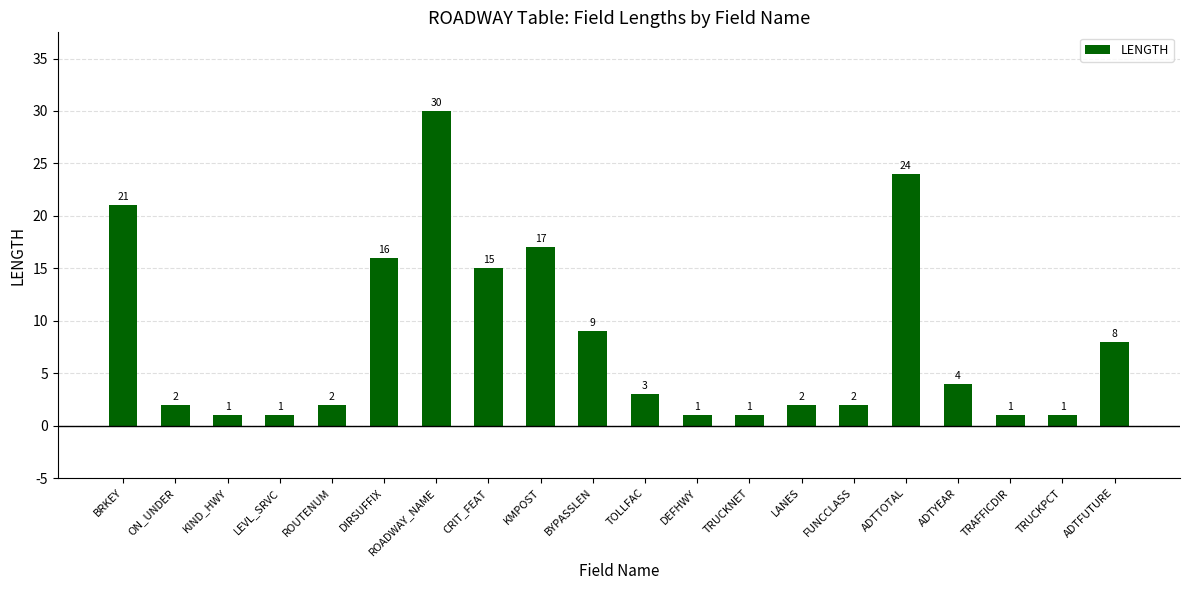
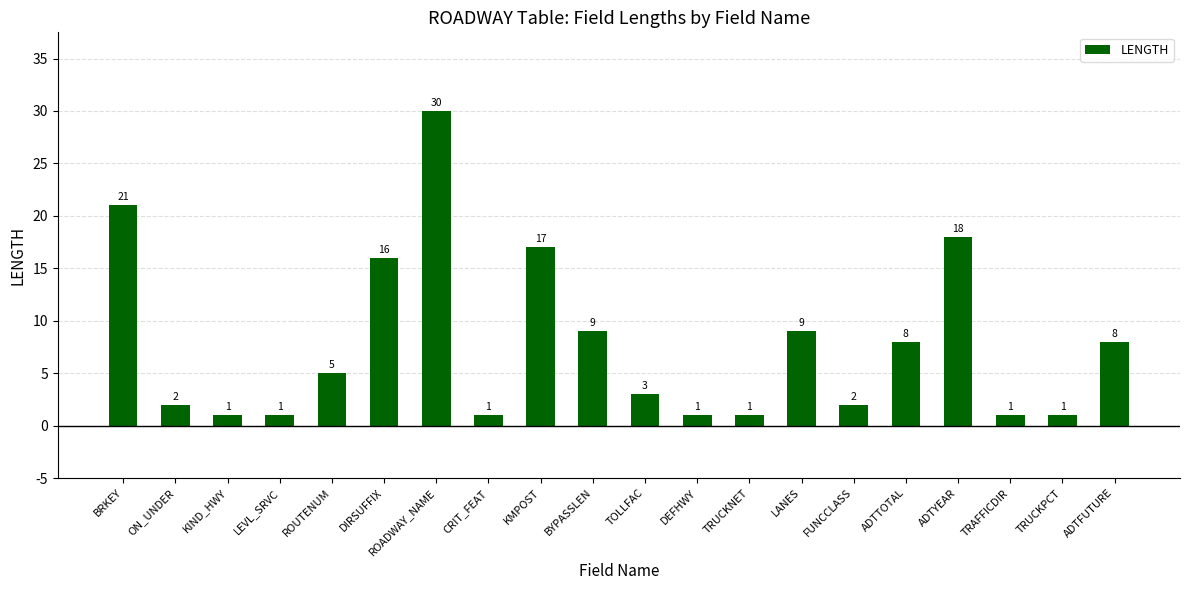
  {
    "BRKEY": 21,
    "ON_UNDER": 2,
    "KIND_HWY": 1,
    "LEVL_SRVC": 1,
-   "ROUTENUM": 2,
+   "ROUTENUM": 5,
    "DIRSUFFIX": 16,
    "ROADWAY_NAME": 30,
-   "CRIT_FEAT": 15,
+   "CRIT_FEAT": 1,
    "KMPOST": 17,
    "BYPASSLEN": 9,
    "TOLLFAC": 3,
    "DEFHWY": 1,
    "TRUCKNET": 1,
-   "LANES": 2,
+   "LANES": 9,
    "FUNCCLASS": 2,
-   "ADTTOTAL": 24,
-   "ADTYEAR": 4,
+   "ADTTOTAL": 8,
+   "ADTYEAR": 18,
    "TRAFFICDIR": 1,
    "TRUCKPCT": 1,
    "ADTFUTURE": 8
  }
